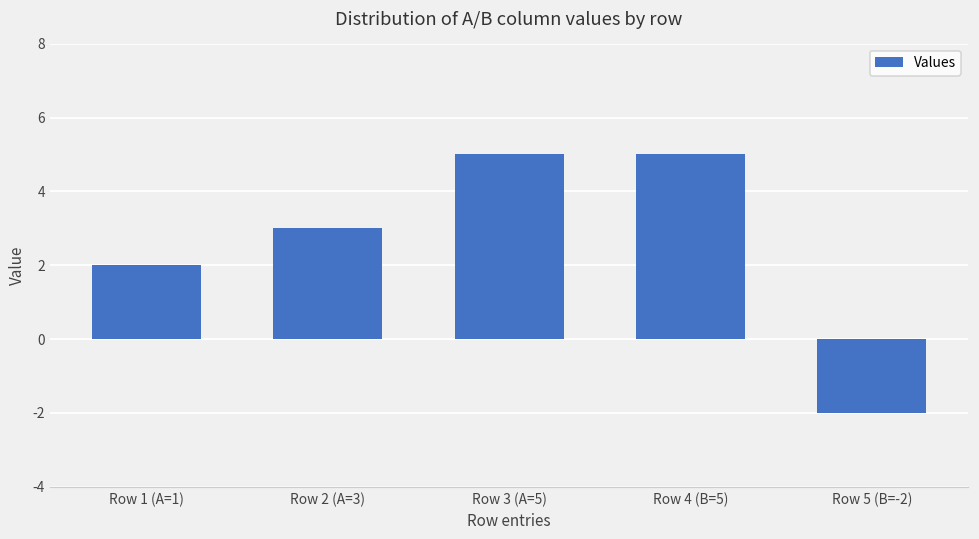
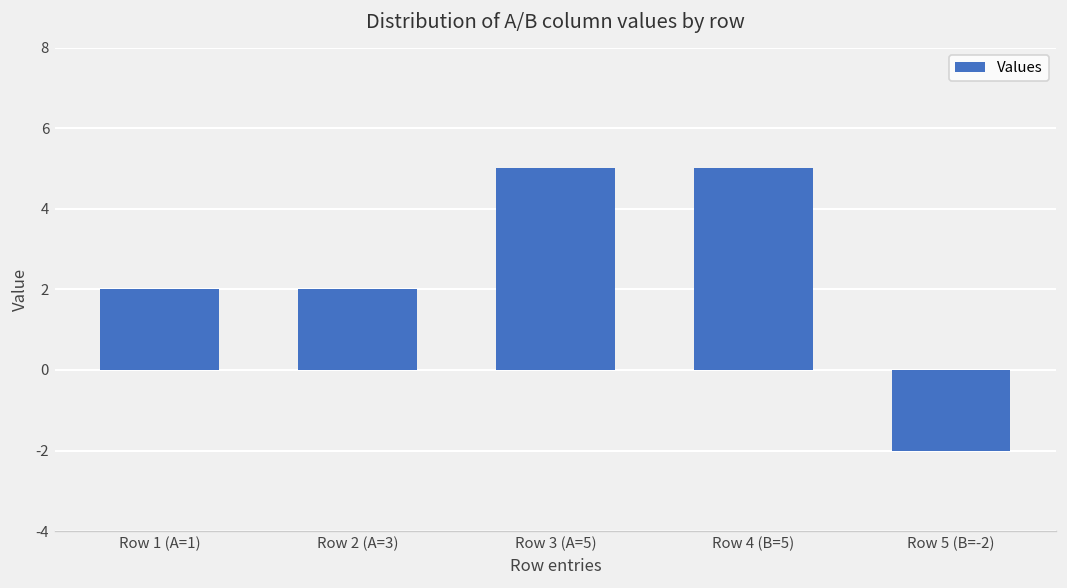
  {
    "Row 1 (A=1)": 2,
-   "Row 2 (A=3)": 3,
+   "Row 2 (A=3)": 2,
    "Row 3 (A=5)": 5,
    "Row 4 (B=5)": 5,
    "Row 5 (B=-2)": -2
  }
